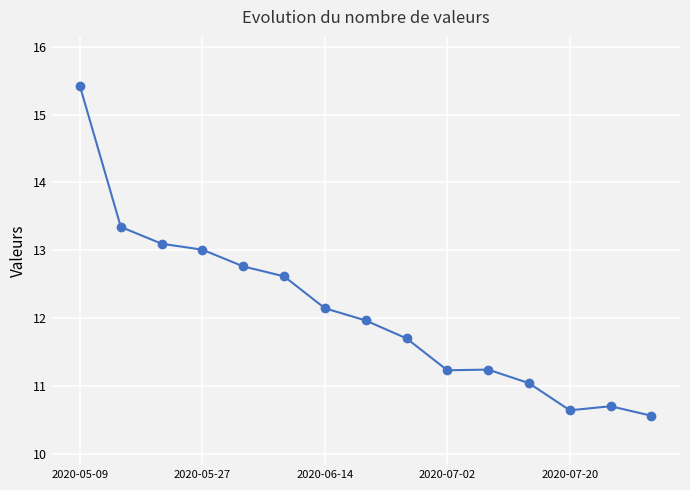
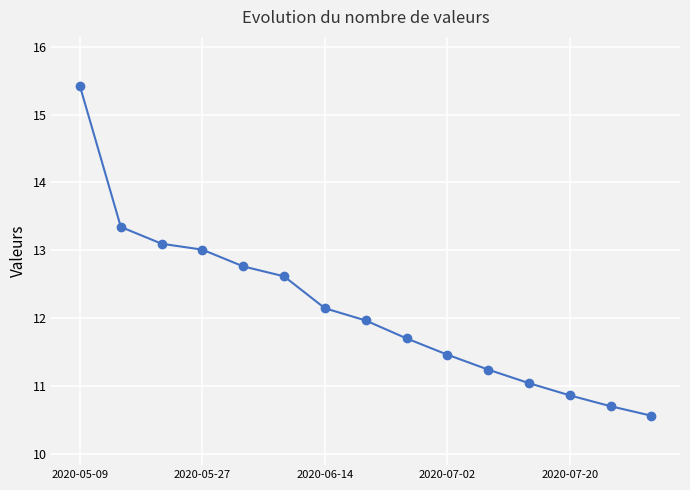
  {
    "2020-05-09": 15.4,
    "2020-05-27": 13.0,
    "2020-06-14": 12.1,
-   "2020-07-02": 11.2,
-   "2020-07-20": 10.6
+   "2020-07-02": 11.5,
+   "2020-07-20": 10.9
  }
